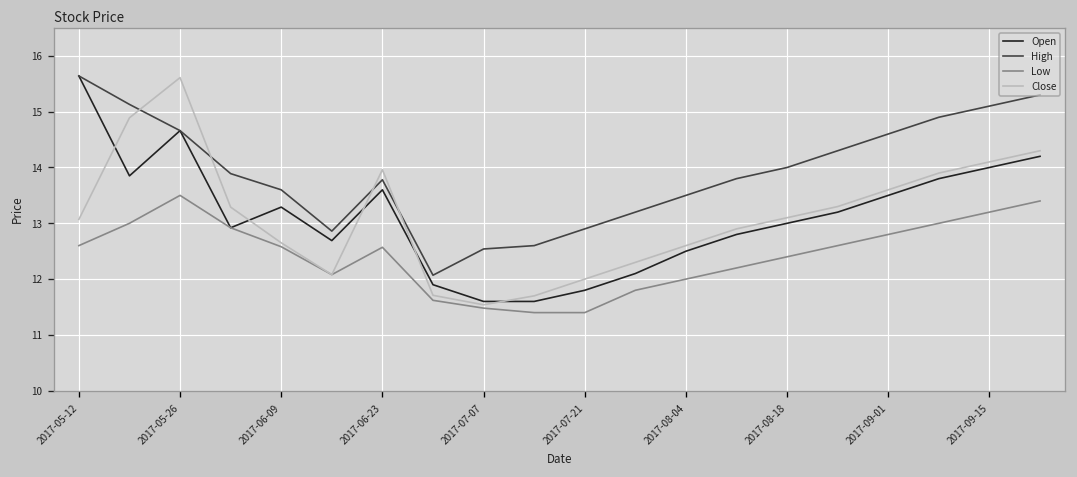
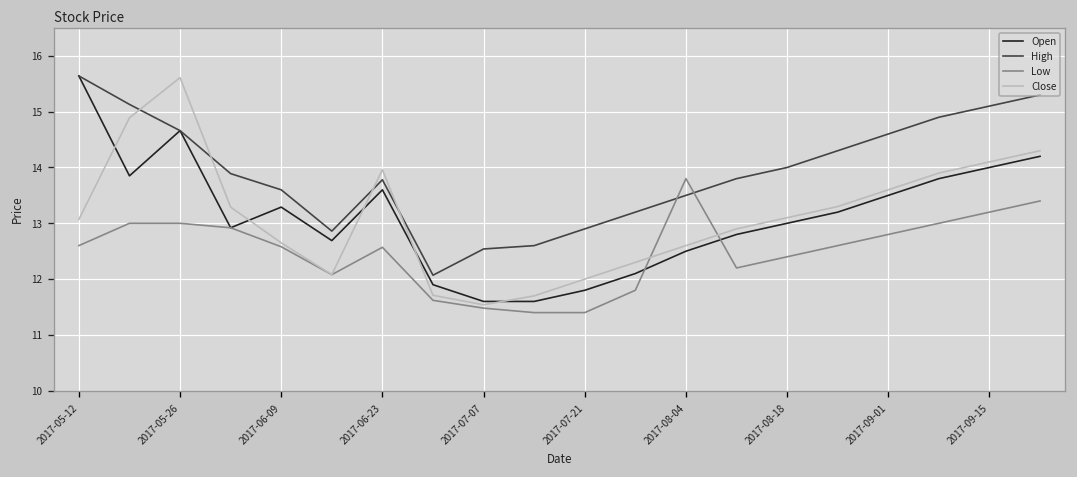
  {
    "Low": {
      "2017-05-12": 12.6,
-     "2017-05-26": 13.5,
+     "2017-05-26": 13.0,
      "2017-06-09": 12.6,
      "2017-06-23": 12.6,
      "2017-07-07": 11.5,
      "2017-07-21": 11.4,
-     "2017-08-04": 12.0,
+     "2017-08-04": 13.8,
      "2017-08-18": 12.4,
      "2017-09-01": 12.8,
      "2017-09-15": 13.2
    },
    "Close": {
      "2017-05-12": 13.1,
      "2017-05-26": 15.6,
      "2017-06-09": 12.7,
      "2017-06-23": 14.0,
      "2017-07-07": 11.5,
      "2017-07-21": 12.0,
      "2017-08-04": 12.6,
      "2017-08-18": 13.1,
      "2017-09-01": 13.6,
      "2017-09-15": 14.1
    }
  }
